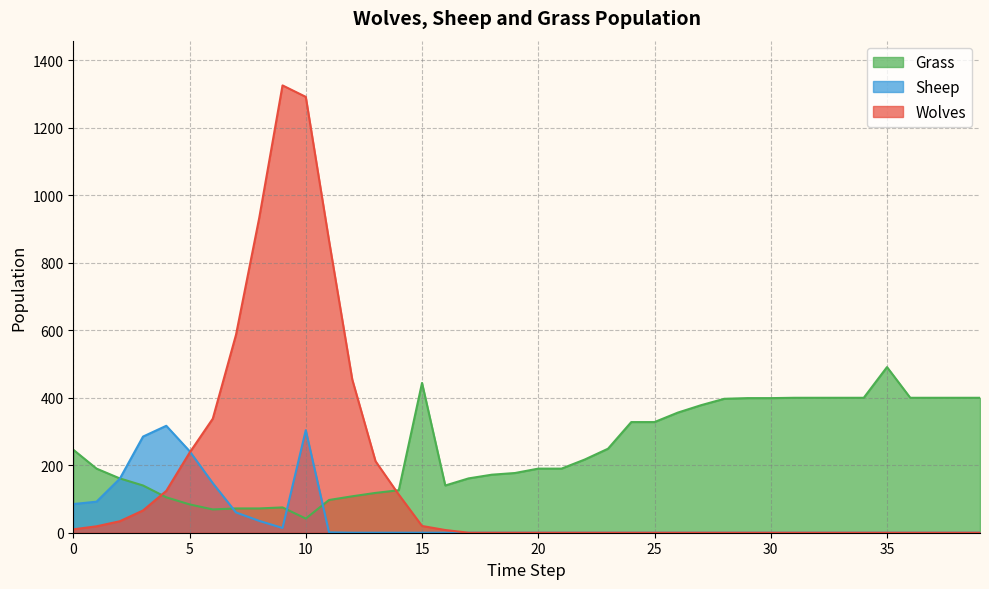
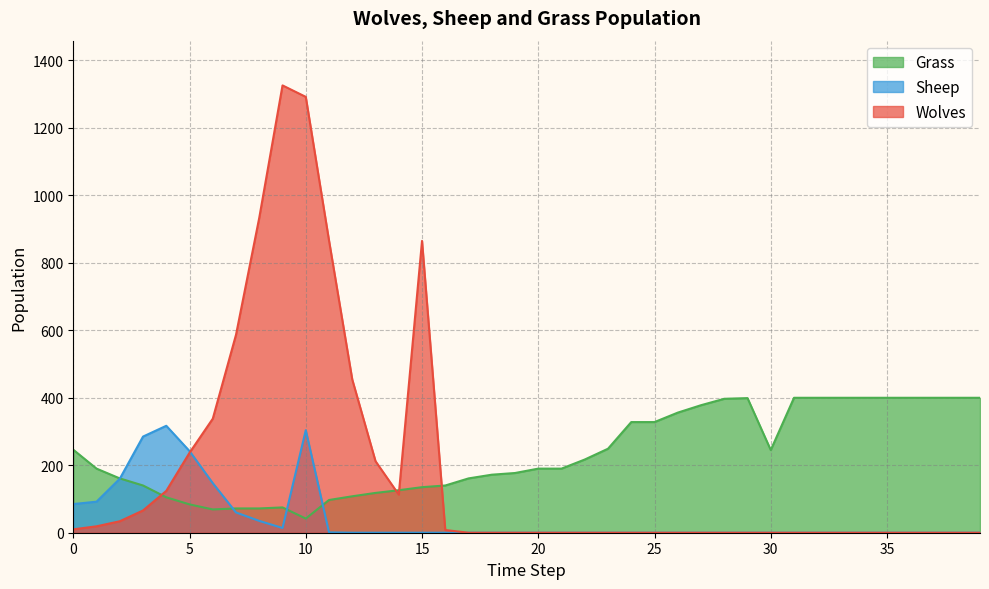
  {
    "Grass": {
      "0": 250,
      "5": 80,
      "10": 40,
-     "15": 440,
+     "15": 140,
      "20": 190,
      "25": 330,
-     "30": 400,
-     "35": 490
+     "30": 250,
+     "35": 400
    },
    "Sheep": {
      "0": 90,
      "10": 300,
      "15": 0
    },
    "Wolves": {
      "0": 10,
      "10": 1290,
-     "15": 20
+     "15": 870
    }
  }
